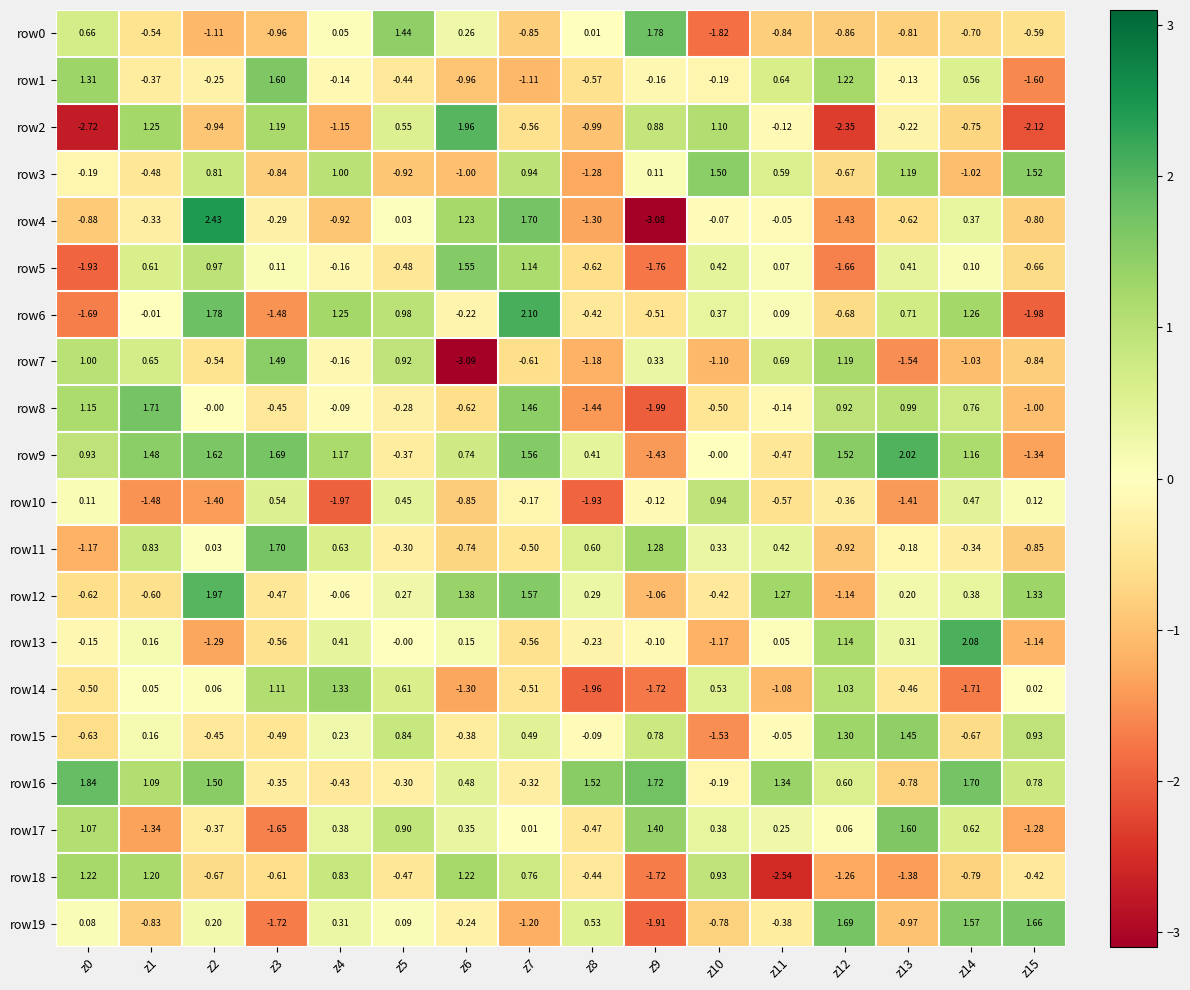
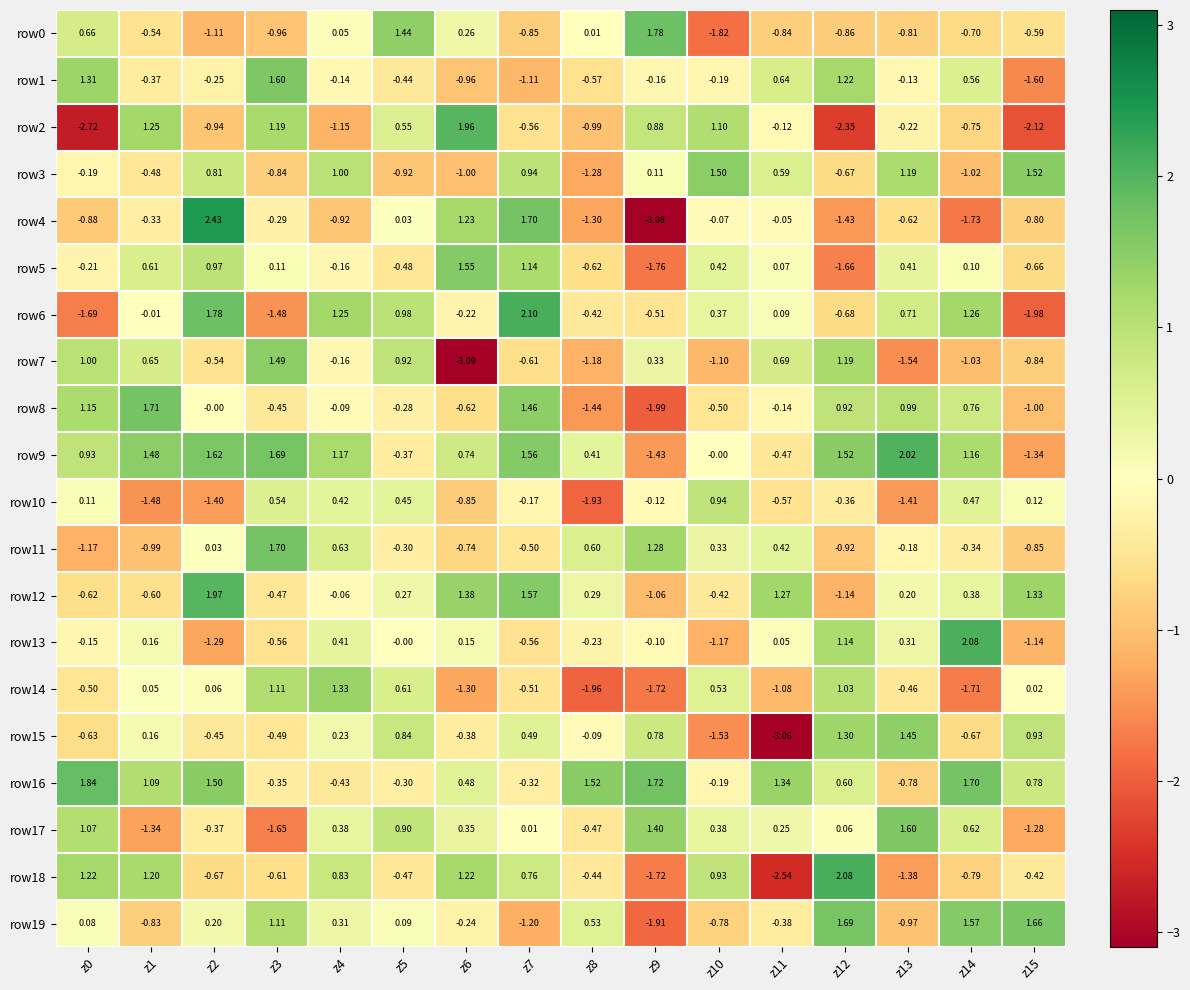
  {
    "row4": {
      "z0": -0.88,
      "z1": -0.33,
      "z2": 2.43,
      "z3": -0.29,
      "z4": -0.92,
      "z5": 0.03,
      "z6": 1.23,
      "z7": 1.70,
      "z8": -1.30,
      "z9": -3.08,
      "z10": -0.07,
      "z11": -0.05,
      "z12": -1.43,
      "z13": -0.62,
-     "z14": 0.37,
+     "z14": -1.73,
      "z15": -0.80
    },
    "row5": {
-     "z0": -1.93,
+     "z0": -0.21,
      "z1": 0.61,
      "z2": 0.97,
      "z3": 0.11,
      "z4": -0.16,
      "z5": -0.48,
      "z6": 1.55,
      "z7": 1.14,
      "z8": -0.62,
      "z9": -1.76,
      "z10": 0.42,
      "z11": 0.07,
      "z12": -1.66,
      "z13": 0.41,
      "z14": 0.10,
      "z15": -0.66
    },
    "row10": {
      "z0": 0.11,
      "z1": -1.48,
      "z2": -1.40,
      "z3": 0.54,
-     "z4": -1.97,
+     "z4": 0.42,
      "z5": 0.45,
      "z6": -0.85,
      "z7": -0.17,
      "z8": -1.93,
      "z9": -0.12,
      "z10": 0.94,
      "z11": -0.57,
      "z12": -0.36,
      "z13": -1.41,
      "z14": 0.47,
      "z15": 0.12
    },
    "row11": {
      "z0": -1.17,
-     "z1": 0.83,
+     "z1": -0.99,
      "z2": 0.03,
      "z3": 1.70,
      "z4": 0.63,
      "z5": -0.30,
      "z6": -0.74,
      "z7": -0.50,
      "z8": 0.60,
      "z9": 1.28,
      "z10": 0.33,
      "z11": 0.42,
      "z12": -0.92,
      "z13": -0.18,
      "z14": -0.34,
      "z15": -0.85
    },
    "row15": {
      "z0": -0.63,
      "z1": 0.16,
      "z2": -0.45,
      "z3": -0.49,
      "z4": 0.23,
      "z5": 0.84,
      "z6": -0.38,
      "z7": 0.49,
      "z8": -0.09,
      "z9": 0.78,
      "z10": -1.53,
-     "z11": -0.05,
+     "z11": -3.06,
      "z12": 1.30,
      "z13": 1.45,
      "z14": -0.67,
      "z15": 0.93
    },
    "row18": {
      "z0": 1.22,
      "z1": 1.20,
      "z2": -0.67,
      "z3": -0.61,
      "z4": 0.83,
      "z5": -0.47,
      "z6": 1.22,
      "z7": 0.76,
      "z8": -0.44,
      "z9": -1.72,
      "z10": 0.93,
      "z11": -2.54,
-     "z12": -1.26,
+     "z12": 2.08,
      "z13": -1.38,
      "z14": -0.79,
      "z15": -0.42
    },
    "row19": {
      "z0": 0.08,
      "z1": -0.83,
      "z2": 0.20,
-     "z3": -1.72,
+     "z3": 1.11,
      "z4": 0.31,
      "z5": 0.09,
      "z6": -0.24,
      "z7": -1.20,
      "z8": 0.53,
      "z9": -1.91,
      "z10": -0.78,
      "z11": -0.38,
      "z12": 1.69,
      "z13": -0.97,
      "z14": 1.57,
      "z15": 1.66
    }
  }
